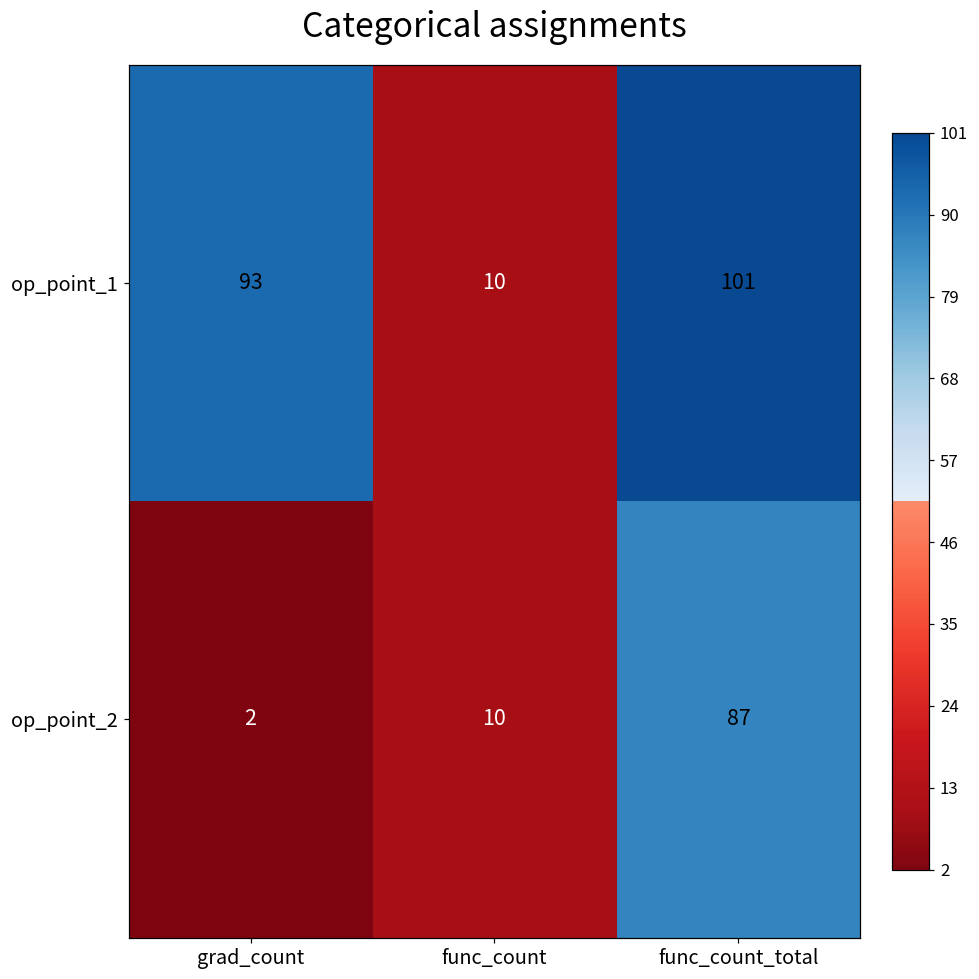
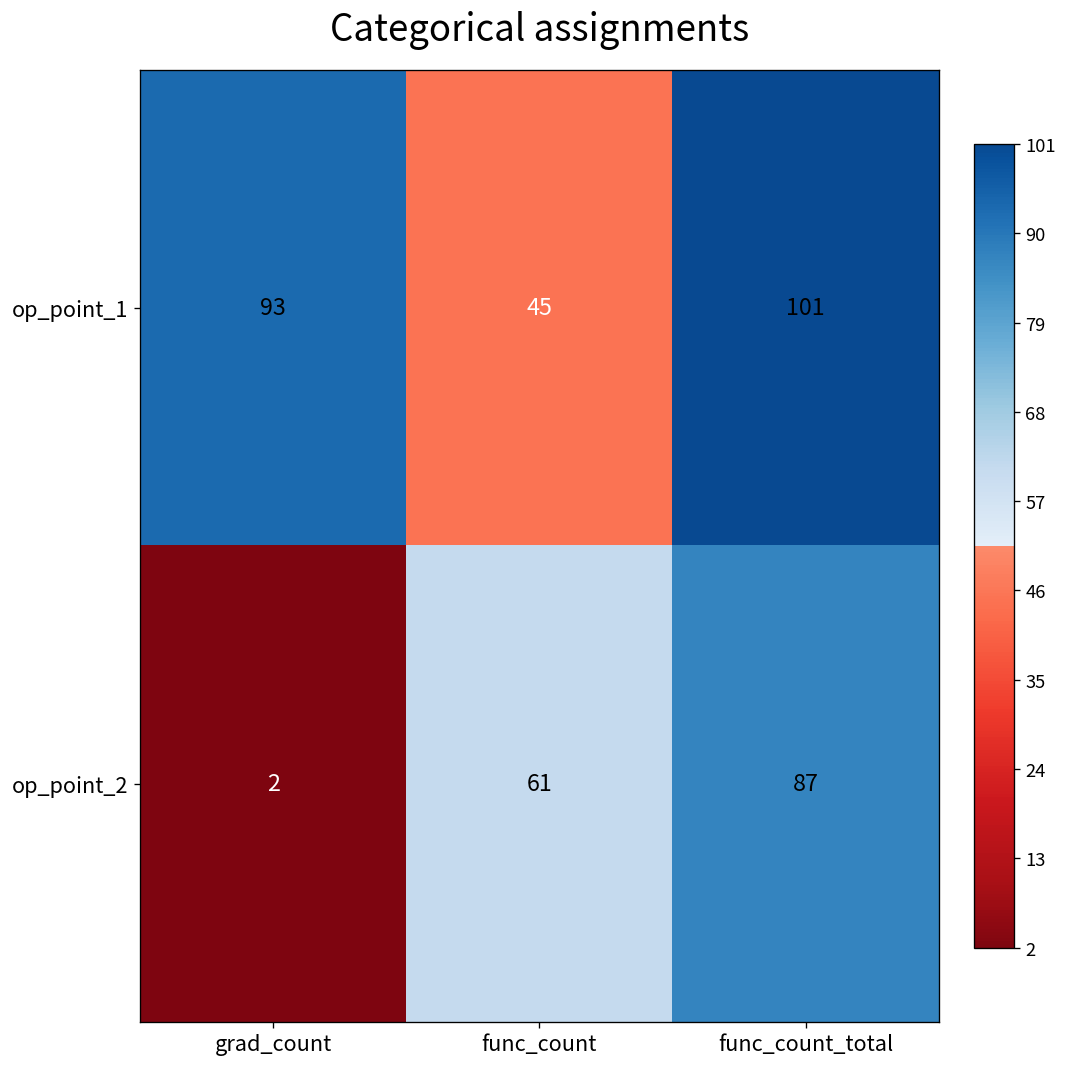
  {
    "op_point_1": {
      "grad_count": 93,
-     "func_count": 10,
+     "func_count": 45,
      "func_count_total": 101
    },
    "op_point_2": {
      "grad_count": 2,
-     "func_count": 10,
+     "func_count": 61,
      "func_count_total": 87
    }
  }
